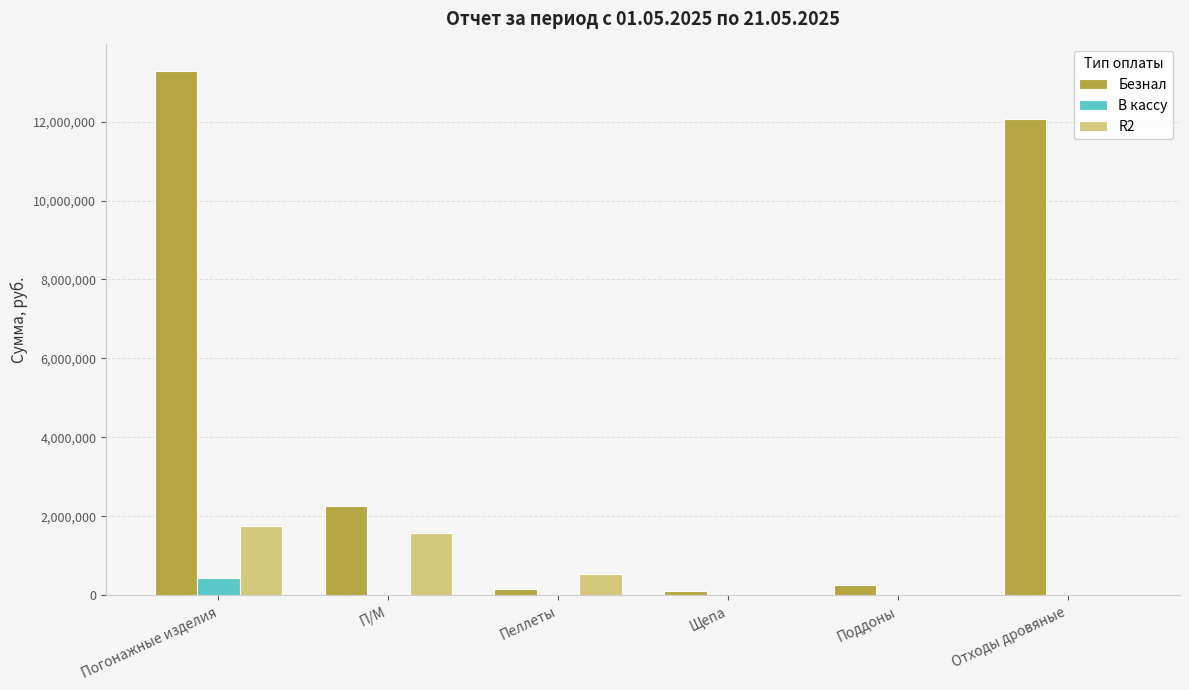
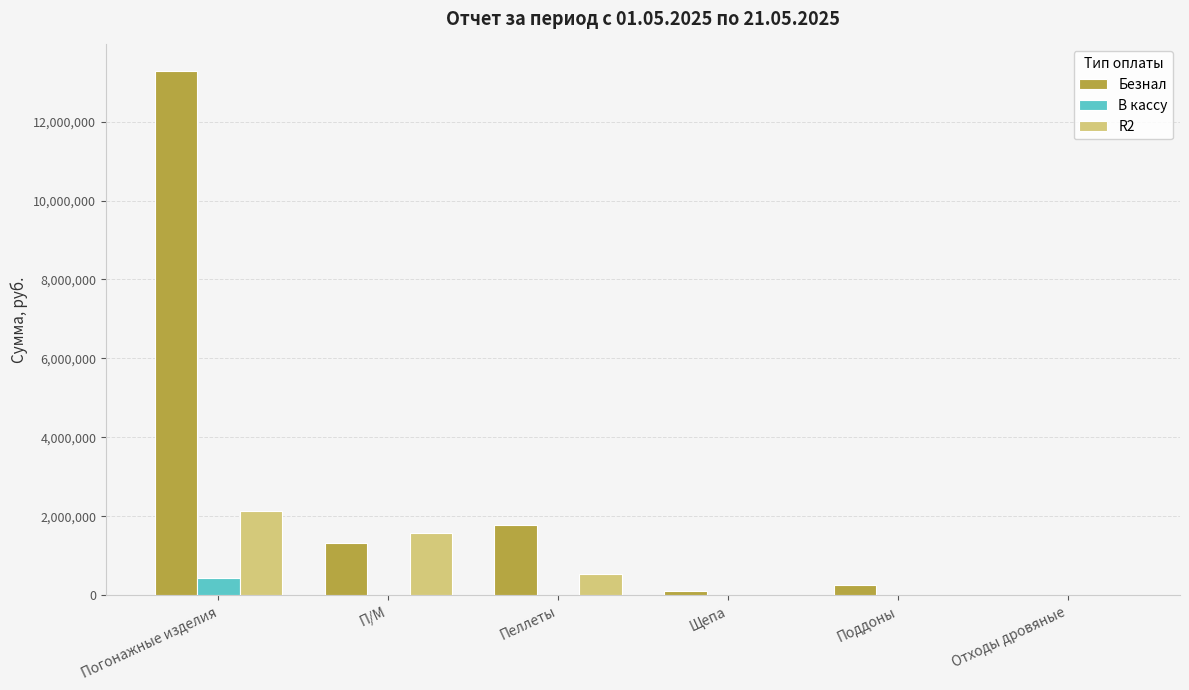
  {
    "Безнал": {
      "Погонажные изделия": "13,300,000",
-     "П/М": "2,300,000",
-     "Пеллеты": "200,000",
+     "П/М": "1,300,000",
+     "Пеллеты": "1,800,000",
      "Щепа": "100,000",
      "Поддоны": "300,000",
-     "Отходы дровяные": "12,100,000"
+     "Отходы дровяные": "0"
    },
    "В кассу": {
      "Погонажные изделия": "400,000",
      "П/М": "0",
      "Пеллеты": "0",
      "Щепа": "0",
      "Поддоны": "0",
      "Отходы дровяные": "0"
    },
    "R2": {
-     "Погонажные изделия": "1,700,000",
+     "Погонажные изделия": "2,100,000",
      "П/М": "1,600,000",
      "Пеллеты": "500,000",
      "Щепа": "0",
      "Поддоны": "0"
    }
  }
